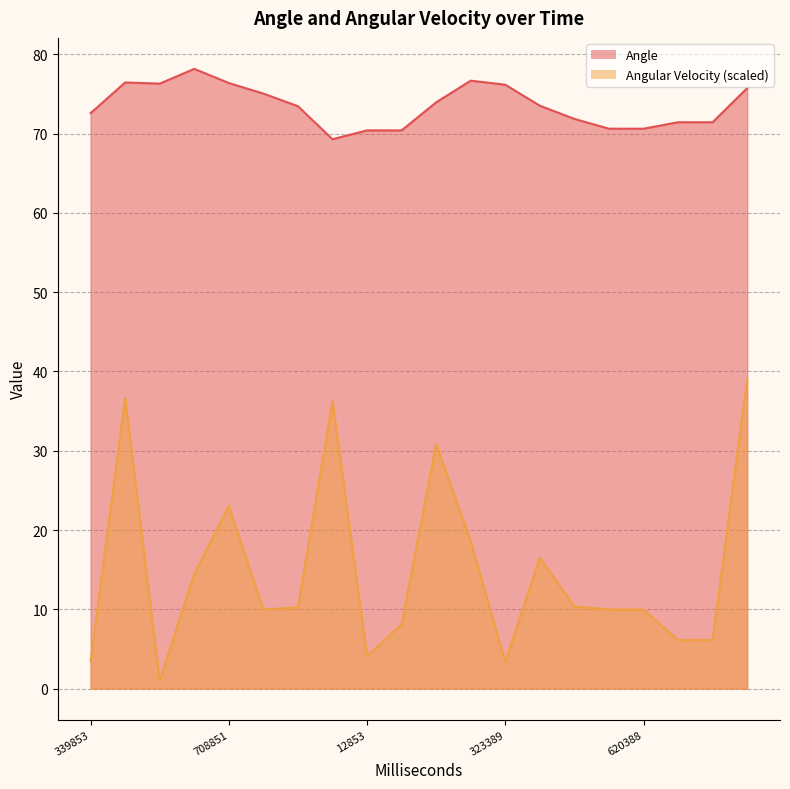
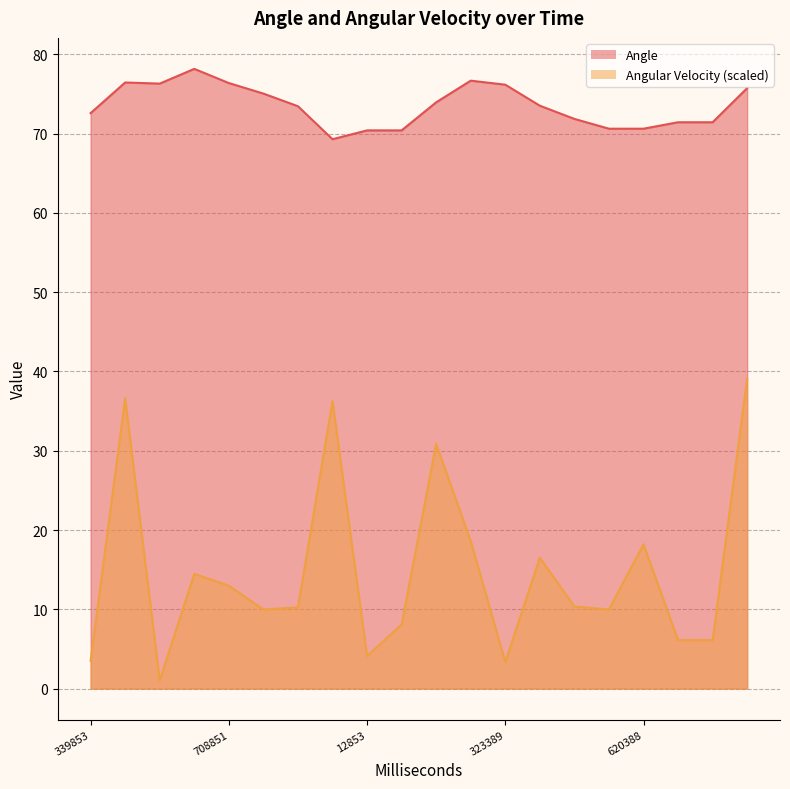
  {
    "Angle": {
      "339853": 73,
      "708851": 76,
      "12853": 70,
      "323389": 76,
      "620388": 71
    },
    "Angular Velocity (scaled)": {
      "339853": 3,
-     "708851": 23,
+     "708851": 13,
      "12853": 4,
      "323389": 3,
-     "620388": 10
+     "620388": 18
    }
  }
